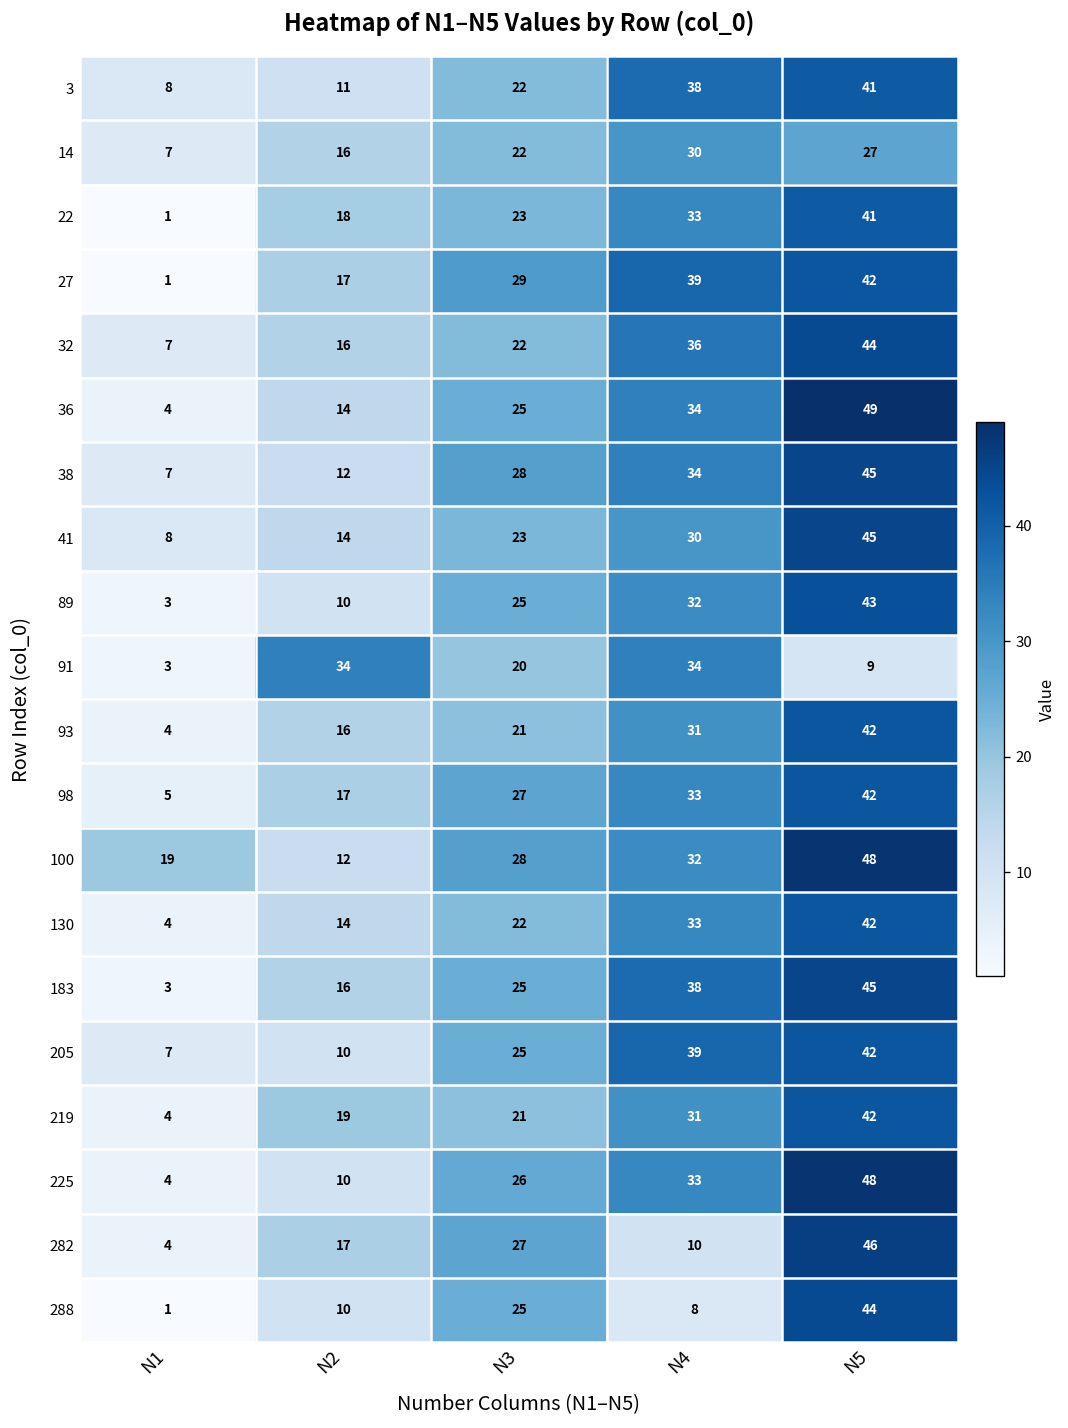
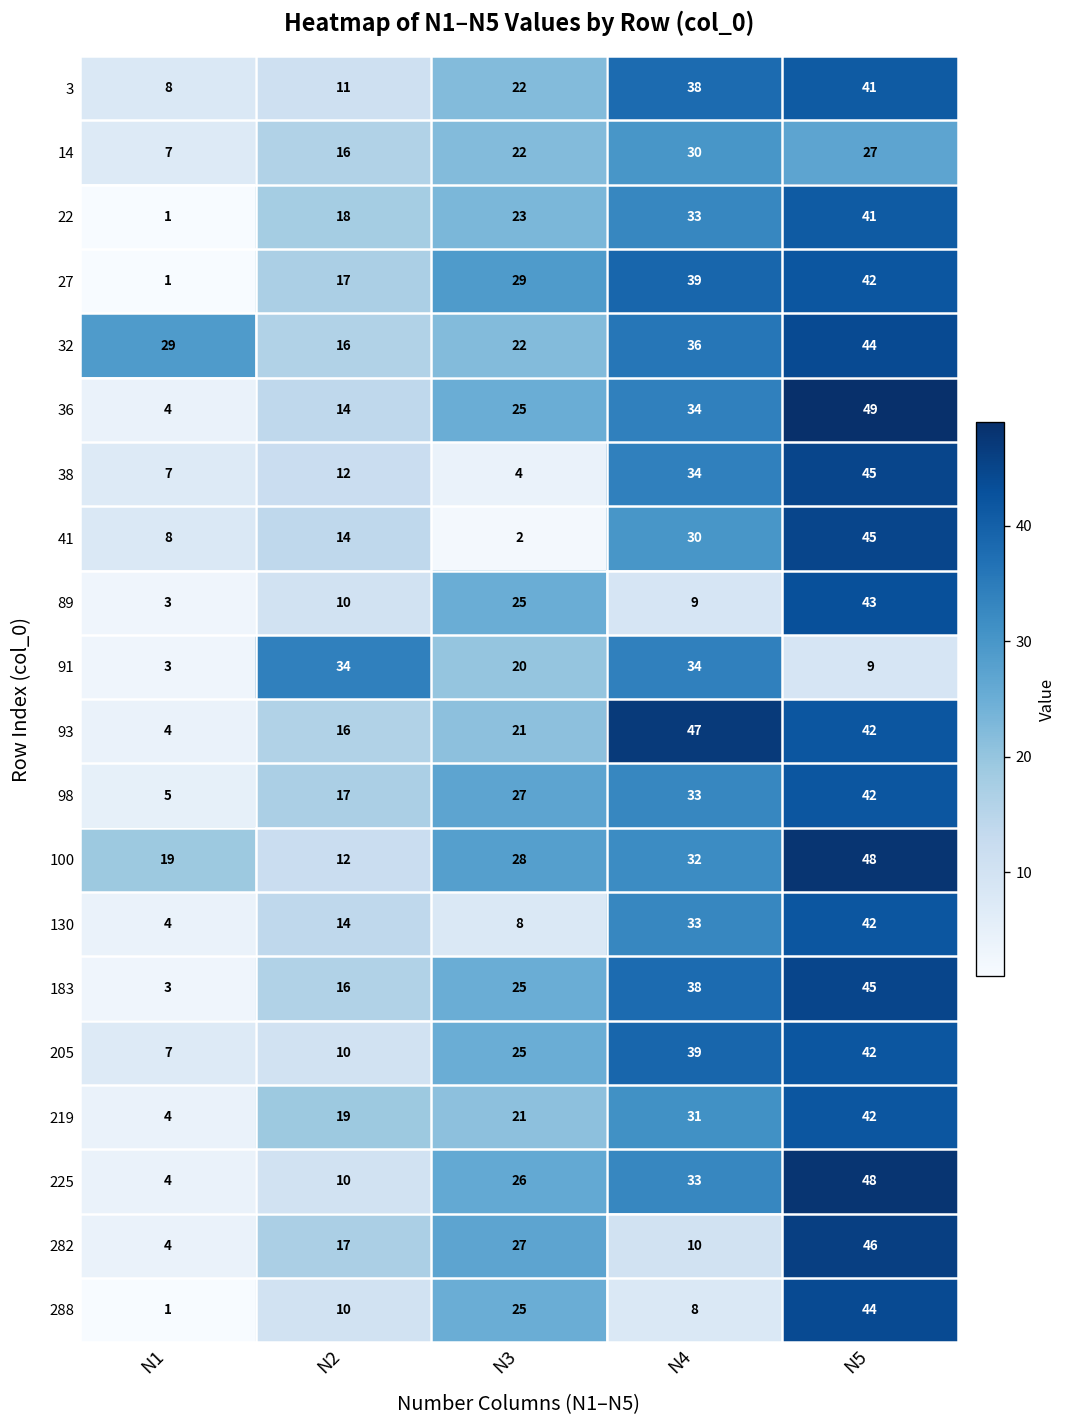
  {
    "3": {
      "N1": 8,
      "N2": 11,
      "N3": 22,
      "N4": 38,
      "N5": 41
    },
    "14": {
      "N1": 7,
      "N2": 16,
      "N3": 22,
      "N4": 30,
      "N5": 27
    },
    "22": {
      "N1": 1,
      "N2": 18,
      "N3": 23,
      "N4": 33,
      "N5": 41
    },
    "27": {
      "N1": 1,
      "N2": 17,
      "N3": 29,
      "N4": 39,
      "N5": 42
    },
    "32": {
-     "N1": 7,
+     "N1": 29,
      "N2": 16,
      "N3": 22,
      "N4": 36,
      "N5": 44
    },
    "36": {
      "N1": 4,
      "N2": 14,
      "N3": 25,
      "N4": 34,
      "N5": 49
    },
    "38": {
      "N1": 7,
      "N2": 12,
-     "N3": 28,
+     "N3": 4,
      "N4": 34,
      "N5": 45
    },
    "41": {
      "N1": 8,
      "N2": 14,
-     "N3": 23,
+     "N3": 2,
      "N4": 30,
      "N5": 45
    },
    "89": {
      "N1": 3,
      "N2": 10,
      "N3": 25,
-     "N4": 32,
+     "N4": 9,
      "N5": 43
    },
    "91": {
      "N1": 3,
      "N2": 34,
      "N3": 20,
      "N4": 34,
      "N5": 9
    },
    "93": {
      "N1": 4,
      "N2": 16,
      "N3": 21,
-     "N4": 31,
+     "N4": 47,
      "N5": 42
    },
    "98": {
      "N1": 5,
      "N2": 17,
      "N3": 27,
      "N4": 33,
      "N5": 42
    },
    "100": {
      "N1": 19,
      "N2": 12,
      "N3": 28,
      "N4": 32,
      "N5": 48
    },
    "130": {
      "N1": 4,
      "N2": 14,
-     "N3": 22,
+     "N3": 8,
      "N4": 33,
      "N5": 42
    },
    "183": {
      "N1": 3,
      "N2": 16,
      "N3": 25,
      "N4": 38,
      "N5": 45
    },
    "205": {
      "N1": 7,
      "N2": 10,
      "N3": 25,
      "N4": 39,
      "N5": 42
    },
    "219": {
      "N1": 4,
      "N2": 19,
      "N3": 21,
      "N4": 31,
      "N5": 42
    },
    "225": {
      "N1": 4,
      "N2": 10,
      "N3": 26,
      "N4": 33,
      "N5": 48
    },
    "282": {
      "N1": 4,
      "N2": 17,
      "N3": 27,
      "N4": 10,
      "N5": 46
    },
    "288": {
      "N1": 1,
      "N2": 10,
      "N3": 25,
      "N4": 8,
      "N5": 44
    }
  }
